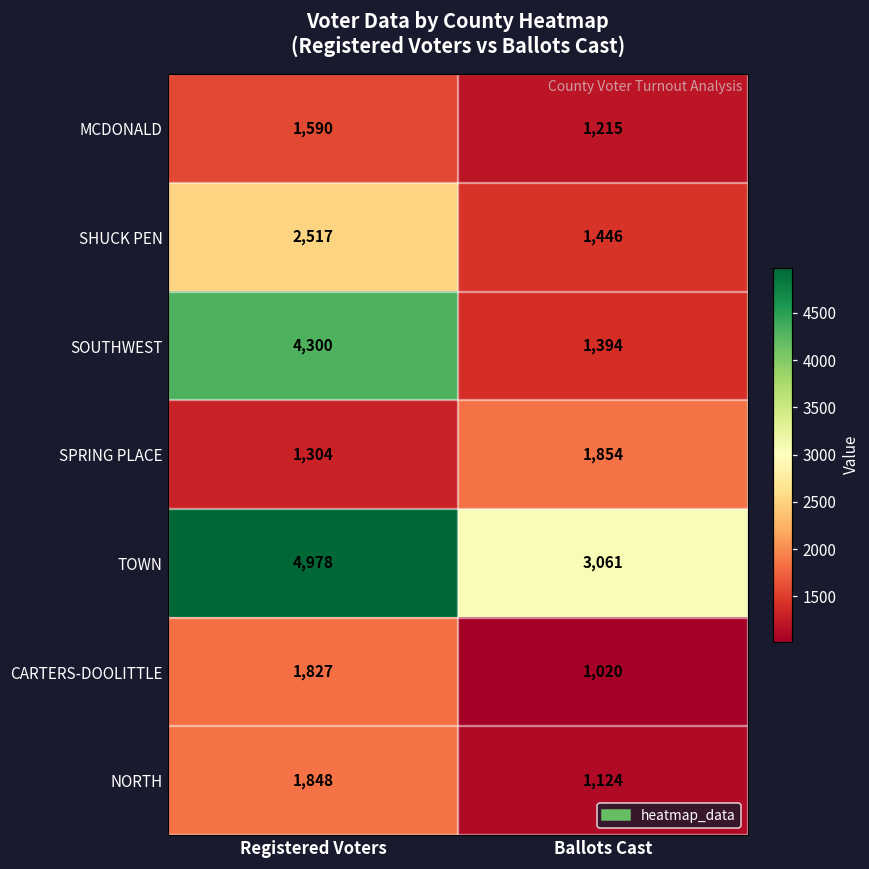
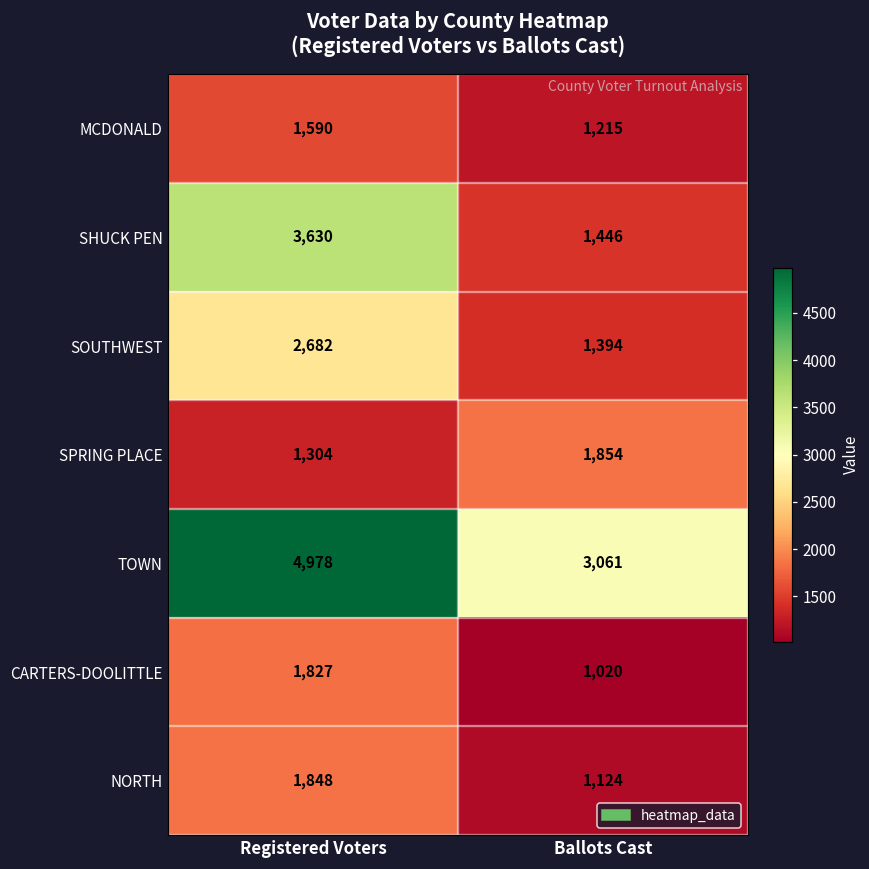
  {
    "MCDONALD": {
      "Registered Voters": "1,590"
    },
    "SHUCK PEN": {
-     "Registered Voters": "2,517",
+     "Registered Voters": "3,630",
      "Ballots Cast": "1,446"
    },
    "SOUTHWEST": {
-     "Registered Voters": "4,300",
+     "Registered Voters": "2,682",
      "Ballots Cast": "1,394"
    },
    "SPRING PLACE": {
      "Registered Voters": "1,304",
      "Ballots Cast": "1,854"
    },
    "TOWN": {
      "Registered Voters": "4,978",
      "Ballots Cast": "3,061"
    },
    "CARTERS-DOOLITTLE": {
      "Registered Voters": "1,827",
      "Ballots Cast": "1,020"
    },
    "NORTH": {
      "Registered Voters": "1,848",
      "Ballots Cast": "1,124"
    }
  }
